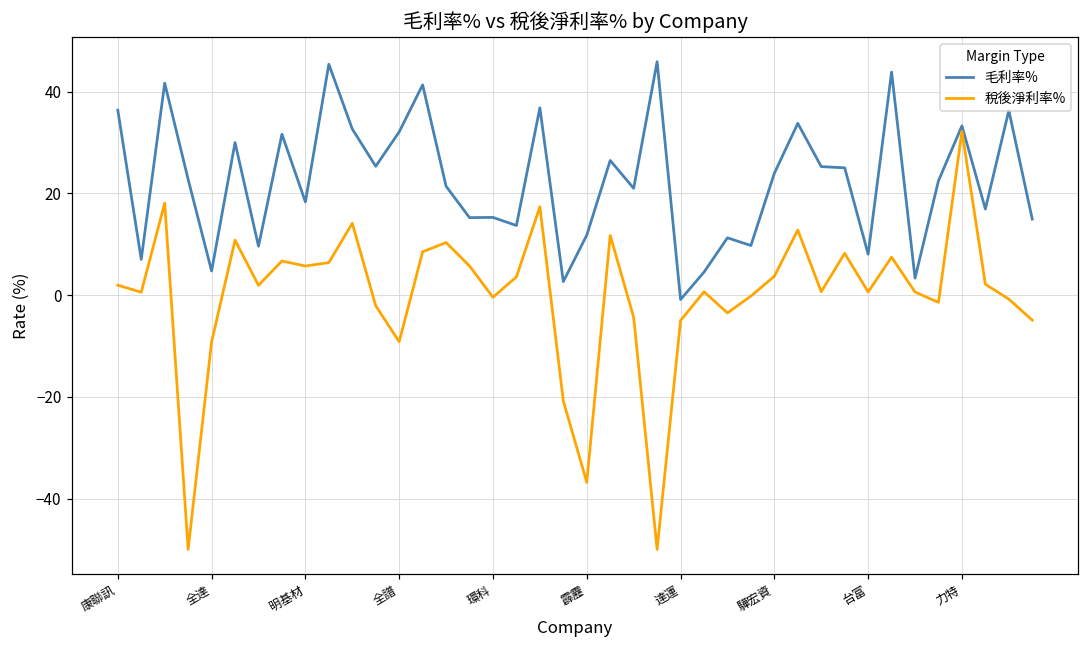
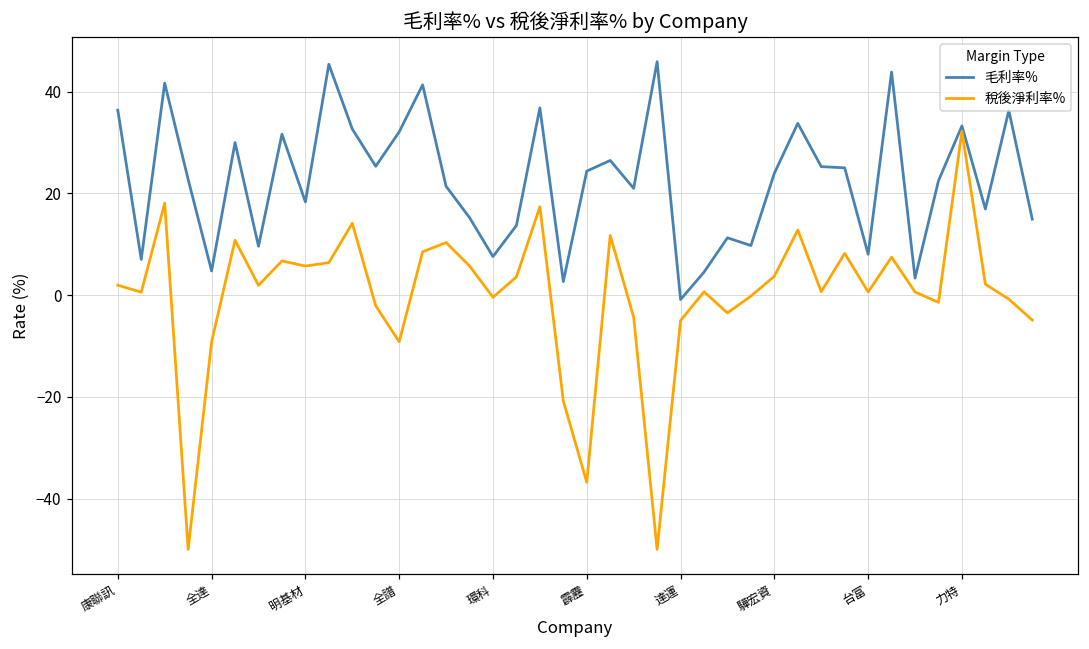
  {
    "毛利率%": {
      "康聯訊": 36,
      "全達": 5,
      "明基材": 18,
      "全譜": 32,
-     "環科": 15,
-     "霹靂": 12,
+     "環科": 8,
+     "霹靂": 24,
      "達運": -1,
      "驊宏資": 24,
      "台富": 8,
      "力特": 33
    },
    "稅後淨利率%": {
      "康聯訊": 2,
      "全達": -9,
      "明基材": 6,
      "全譜": -9,
      "環科": 0,
      "霹靂": -37,
      "達運": -5,
      "驊宏資": 4,
      "台富": 1,
      "力特": 32
    }
  }
